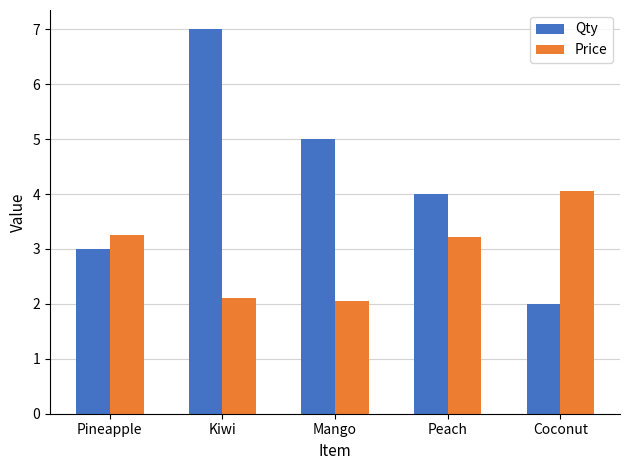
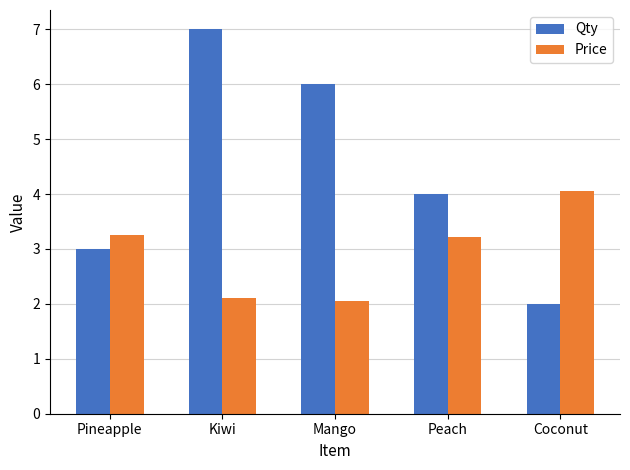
  {
    "Qty": {
      "Pineapple": 3,
      "Kiwi": 7,
-     "Mango": 5,
+     "Mango": 6,
      "Peach": 4,
      "Coconut": 2
    },
    "Price": {
      "Pineapple": 3.3,
      "Kiwi": 2.1,
      "Mango": 2.1,
      "Peach": 3.2,
      "Coconut": 4.1
    }
  }
